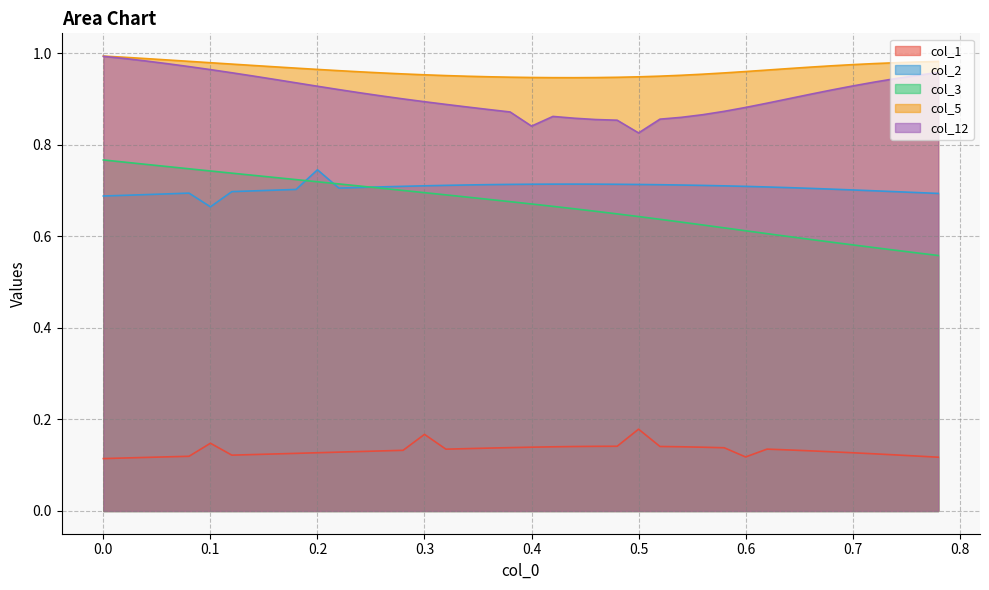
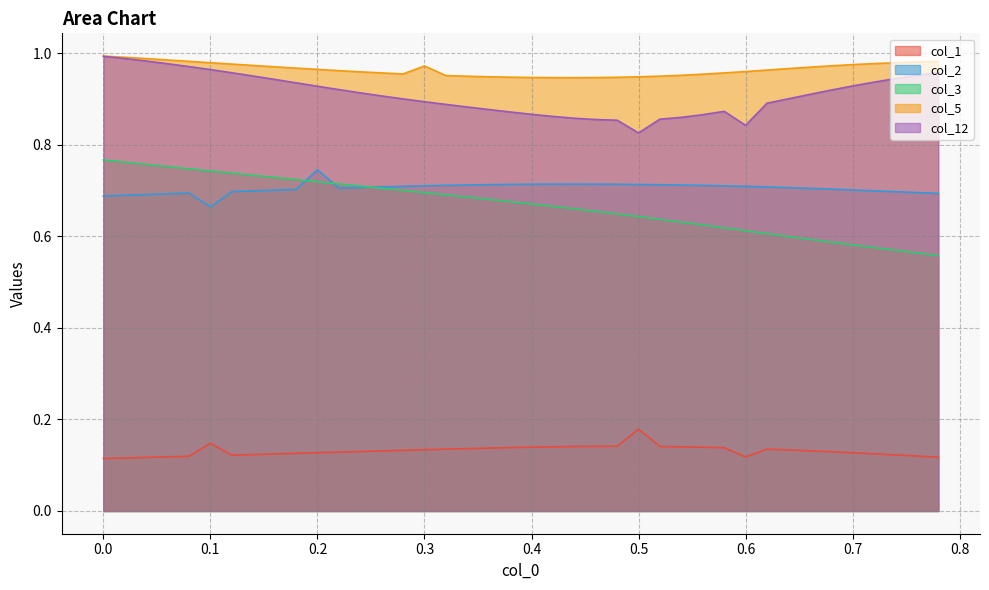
  {
    "col_1": {
      "0.0": 0.11,
      "0.1": 0.15,
      "0.2": 0.13,
-     "0.3": 0.17,
+     "0.3": 0.13,
      "0.4": 0.14,
      "0.5": 0.18,
      "0.6": 0.12,
      "0.7": 0.13
    },
    "col_2": {
      "0.0": 0.69,
      "0.1": 0.66,
      "0.2": 0.75,
      "0.3": 0.71,
      "0.4": 0.71,
      "0.5": 0.71,
      "0.6": 0.71,
      "0.7": 0.70
    },
    "col_3": {
      "0.0": 0.77,
      "0.1": 0.74,
      "0.2": 0.72,
      "0.3": 0.70,
      "0.4": 0.67,
      "0.5": 0.64,
      "0.6": 0.61,
      "0.7": 0.58
    },
    "col_5": {
      "0.1": 0.98,
      "0.2": 0.97,
-     "0.3": 0.95,
+     "0.3": 0.97,
      "0.4": 0.95,
      "0.5": 0.95,
      "0.6": 0.96,
      "0.7": 0.98
    },
    "col_12": {
      "0.1": 0.96,
      "0.2": 0.93,
      "0.3": 0.89,
-     "0.4": 0.84,
+     "0.4": 0.87,
      "0.5": 0.83,
-     "0.6": 0.88,
+     "0.6": 0.84,
      "0.7": 0.93
    }
  }
